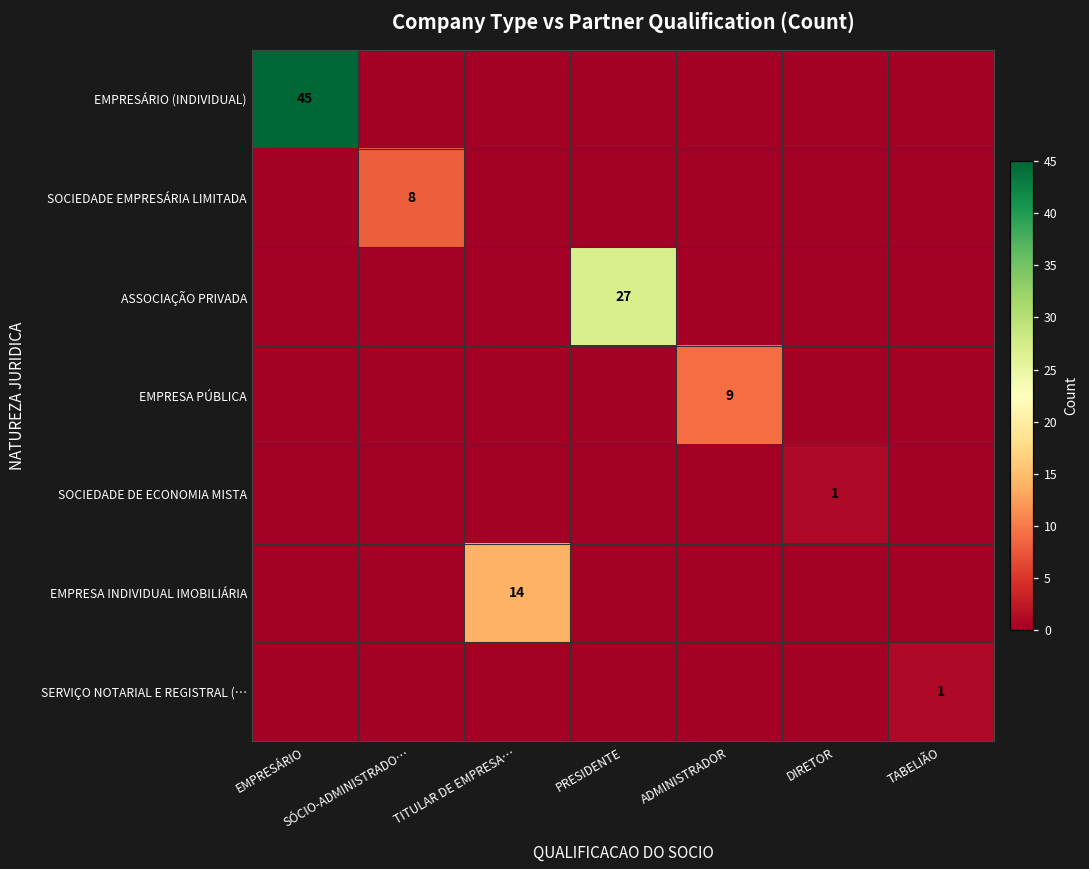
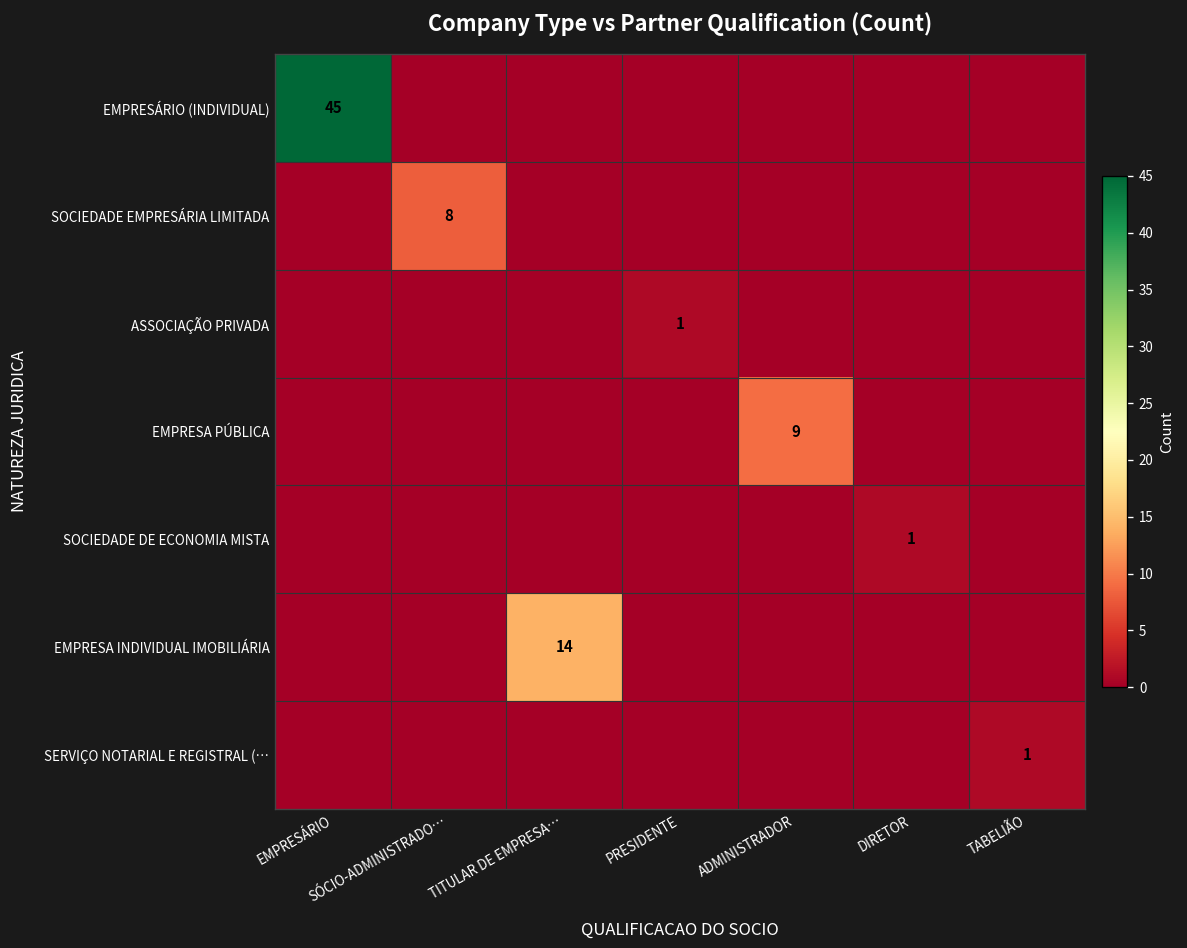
  {
    "EMPRESÁRIO (INDIVIDUAL)": {
      "EMPRESÁRIO": 45
    },
    "SOCIEDADE EMPRESÁRIA LIMITADA": {
      "SÓCIO-ADMINISTRADO…": 8
    },
    "ASSOCIAÇÃO PRIVADA": {
-     "PRESIDENTE": 27
+     "PRESIDENTE": 1
    },
    "EMPRESA PÚBLICA": {
      "ADMINISTRADOR": 9
    },
    "SOCIEDADE DE ECONOMIA MISTA": {
      "DIRETOR": 1
    },
    "EMPRESA INDIVIDUAL IMOBILIÁRIA": {
      "TITULAR DE EMPRESA…": 14
    },
    "SERVIÇO NOTARIAL E REGISTRAL (…": {
      "TABELIÃO": 1
    }
  }
